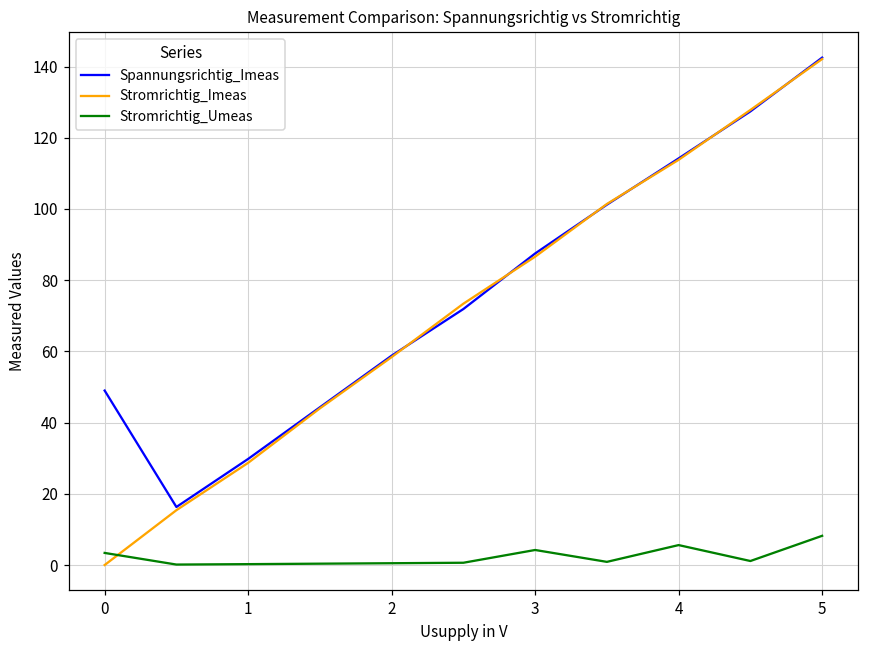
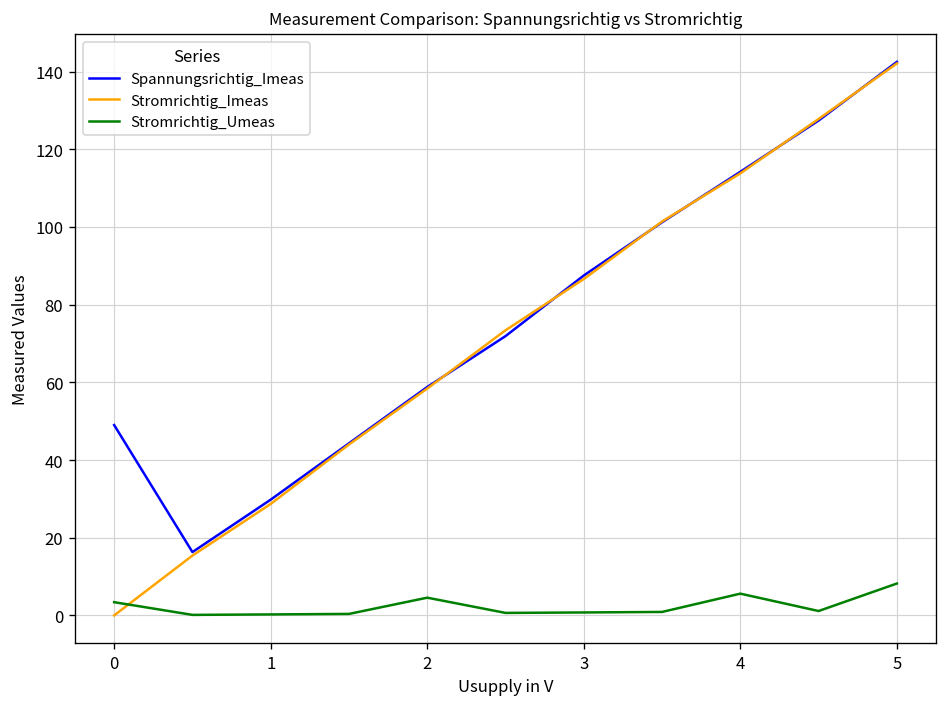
  {
    "Spannungsrichtig_Imeas": {
      "0": 49,
      "1": 30,
      "3": 88
    },
    "Stromrichtig_Imeas": {
      "0": 0,
      "1": 29,
      "3": 87
    },
    "Stromrichtig_Umeas": {
      "0": 3,
      "1": 0,
-     "2": 1,
-     "3": 4,
+     "2": 5,
+     "3": 1,
      "4": 6,
      "5": 8
    }
  }
